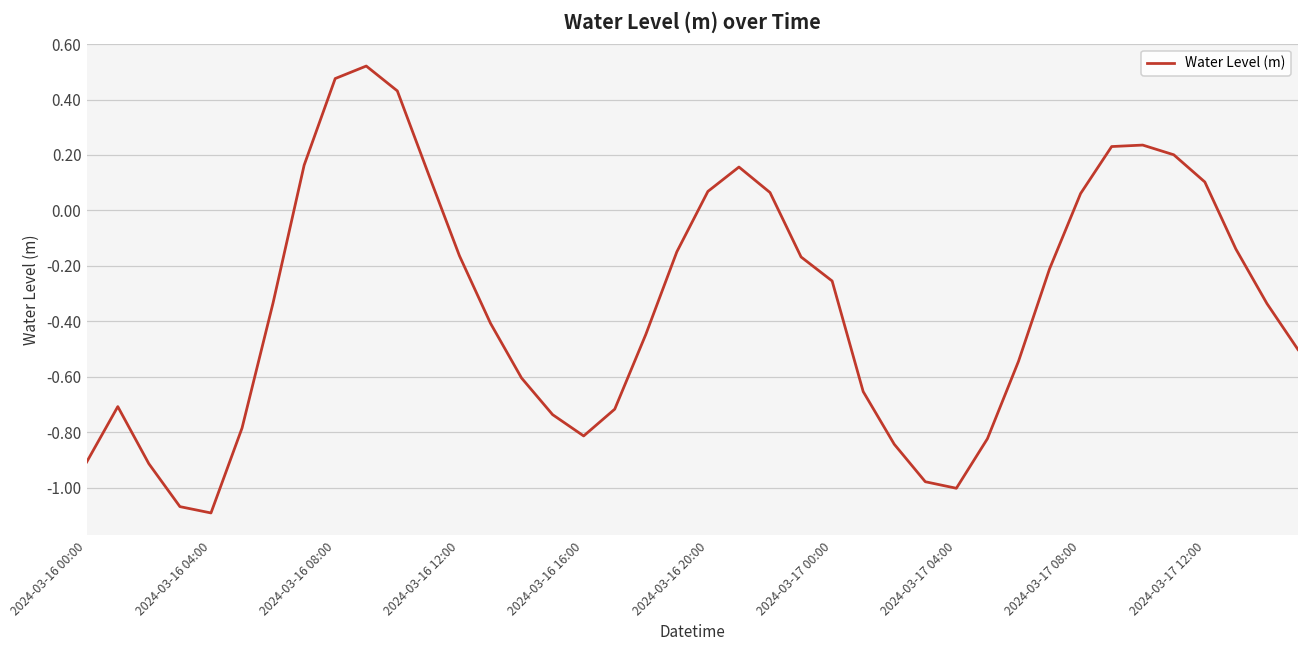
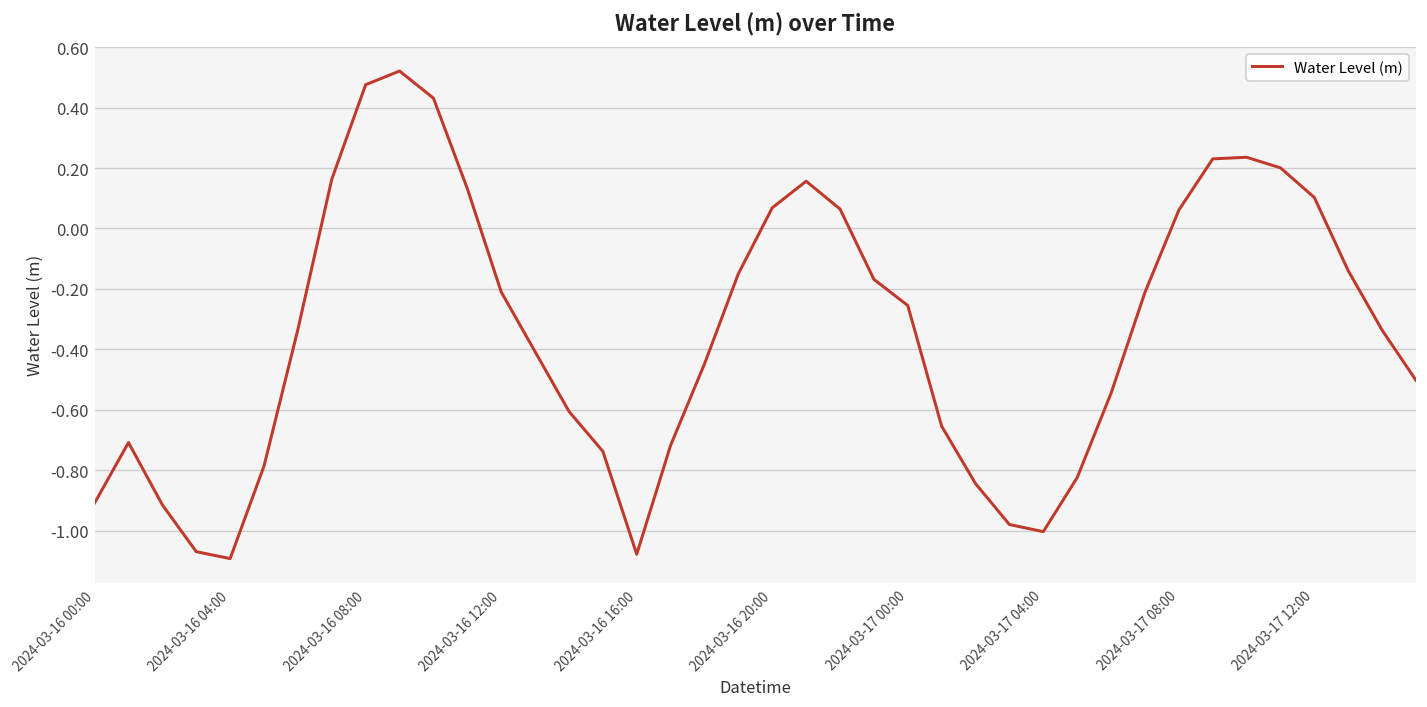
  {
    "2024-03-16 00:00": -0.91,
    "2024-03-16 04:00": -1.09,
    "2024-03-16 08:00": 0.48,
-   "2024-03-16 12:00": -0.16,
-   "2024-03-16 16:00": -0.81,
+   "2024-03-16 12:00": -0.21,
+   "2024-03-16 16:00": -1.08,
    "2024-03-16 20:00": 0.07,
    "2024-03-17 00:00": -0.25,
    "2024-03-17 04:00": -1.00,
    "2024-03-17 08:00": 0.06,
    "2024-03-17 12:00": 0.10
  }
